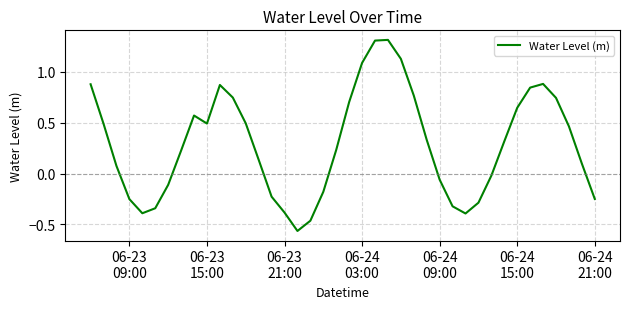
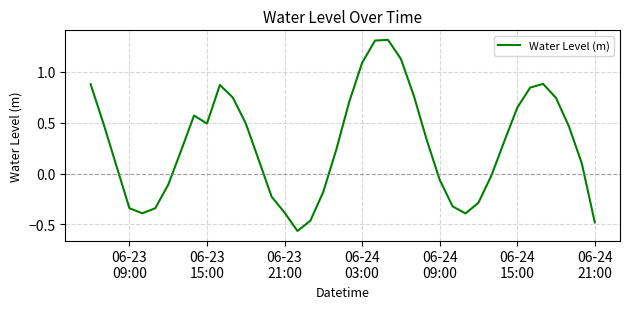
  {
-   "06-23 09:00": -0.25,
+   "06-23 09:00": -0.34,
    "06-23 15:00": 0.49,
    "06-23 21:00": -0.38,
    "06-24 03:00": 1.09,
    "06-24 09:00": -0.06,
    "06-24 15:00": 0.65,
-   "06-24 21:00": -0.25
+   "06-24 21:00": -0.48
  }
